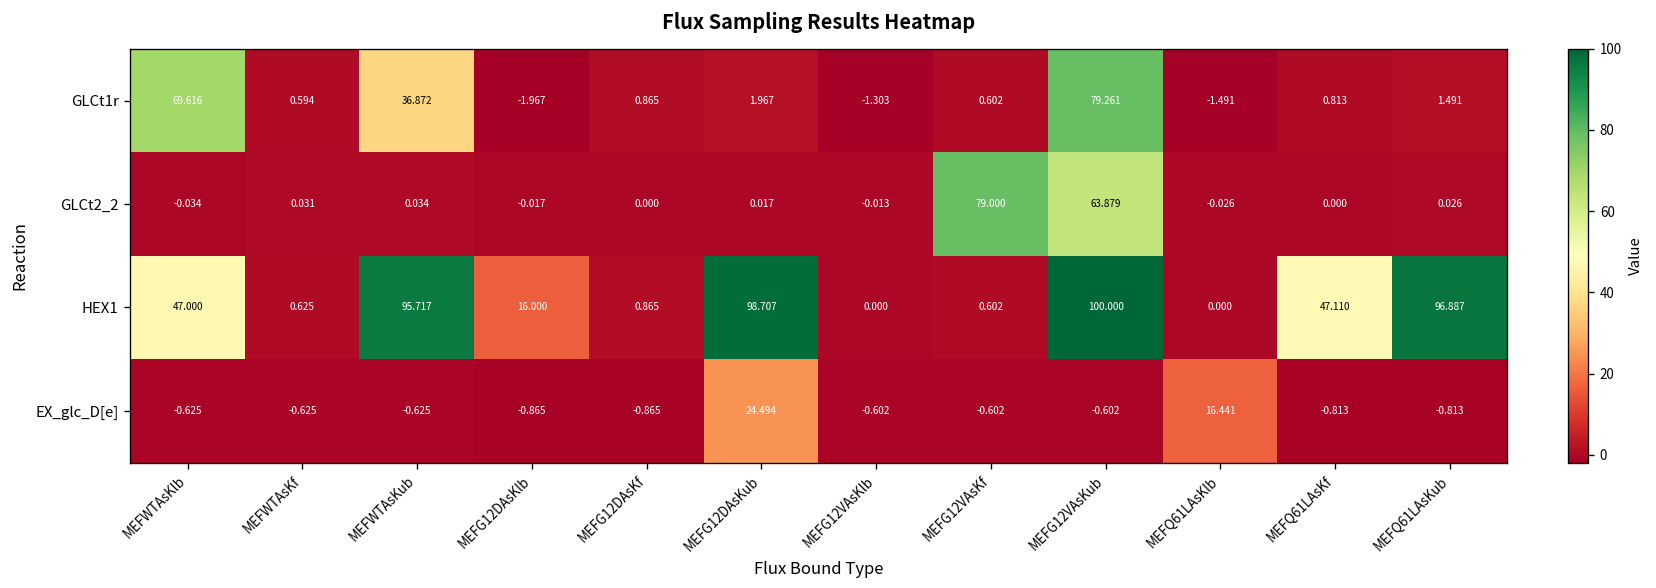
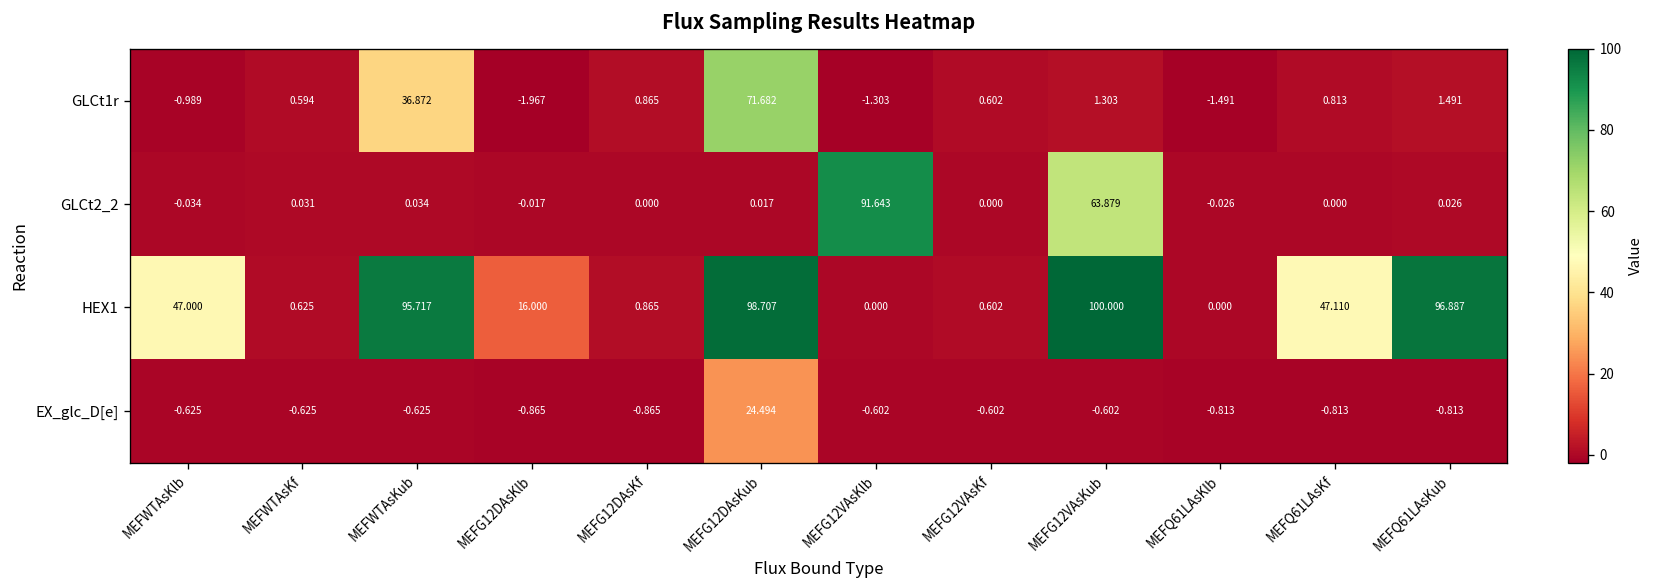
  {
    "GLCt1r": {
-     "MEFWTAsKlb": 69.616,
+     "MEFWTAsKlb": -0.989,
      "MEFWTAsKf": 0.594,
      "MEFWTAsKub": 36.872,
      "MEFG12DAsKlb": -1.967,
      "MEFG12DAsKf": 0.865,
-     "MEFG12DAsKub": 1.967,
+     "MEFG12DAsKub": 71.682,
      "MEFG12VAsKlb": -1.303,
      "MEFG12VAsKf": 0.602,
-     "MEFG12VAsKub": 79.261,
+     "MEFG12VAsKub": 1.303,
      "MEFQ61LAsKlb": -1.491,
      "MEFQ61LAsKf": 0.813,
      "MEFQ61LAsKub": 1.491
    },
    "GLCt2_2": {
      "MEFWTAsKlb": -0.034,
      "MEFWTAsKf": 0.031,
      "MEFWTAsKub": 0.034,
      "MEFG12DAsKlb": -0.017,
      "MEFG12DAsKf": 0.000,
      "MEFG12DAsKub": 0.017,
-     "MEFG12VAsKlb": -0.013,
-     "MEFG12VAsKf": 79.000,
+     "MEFG12VAsKlb": 91.643,
+     "MEFG12VAsKf": 0.000,
      "MEFG12VAsKub": 63.879,
      "MEFQ61LAsKlb": -0.026,
      "MEFQ61LAsKf": 0.000,
      "MEFQ61LAsKub": 0.026
    },
    "HEX1": {
      "MEFWTAsKlb": 47.000,
      "MEFWTAsKf": 0.625,
      "MEFWTAsKub": 95.717,
      "MEFG12DAsKlb": 16.000,
      "MEFG12DAsKf": 0.865,
      "MEFG12DAsKub": 98.707,
      "MEFG12VAsKlb": 0.000,
      "MEFG12VAsKf": 0.602,
      "MEFG12VAsKub": 100.000,
      "MEFQ61LAsKlb": 0.000,
      "MEFQ61LAsKf": 47.110,
      "MEFQ61LAsKub": 96.887
    },
    "EX_glc_D[e]": {
      "MEFWTAsKlb": -0.625,
      "MEFWTAsKf": -0.625,
      "MEFWTAsKub": -0.625,
      "MEFG12DAsKlb": -0.865,
      "MEFG12DAsKf": -0.865,
      "MEFG12DAsKub": 24.494,
      "MEFG12VAsKlb": -0.602,
      "MEFG12VAsKf": -0.602,
      "MEFG12VAsKub": -0.602,
-     "MEFQ61LAsKlb": 16.441,
+     "MEFQ61LAsKlb": -0.813,
      "MEFQ61LAsKf": -0.813,
      "MEFQ61LAsKub": -0.813
    }
  }
